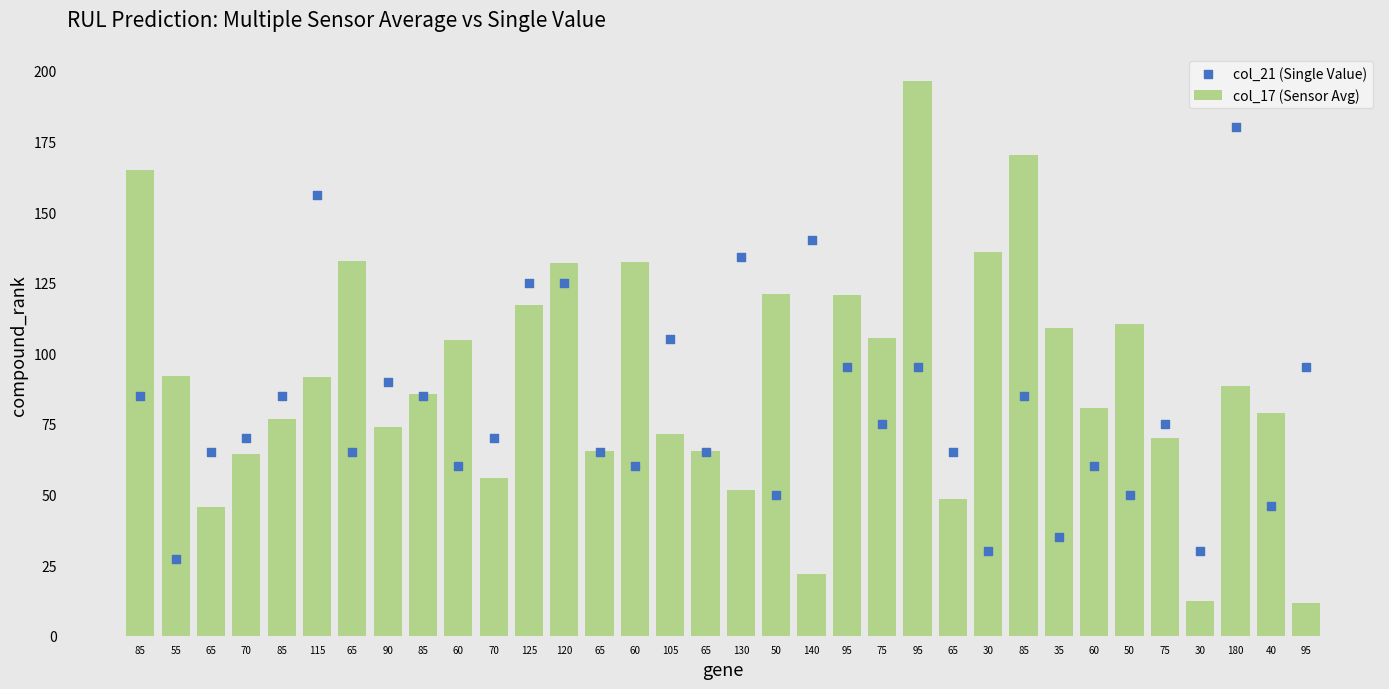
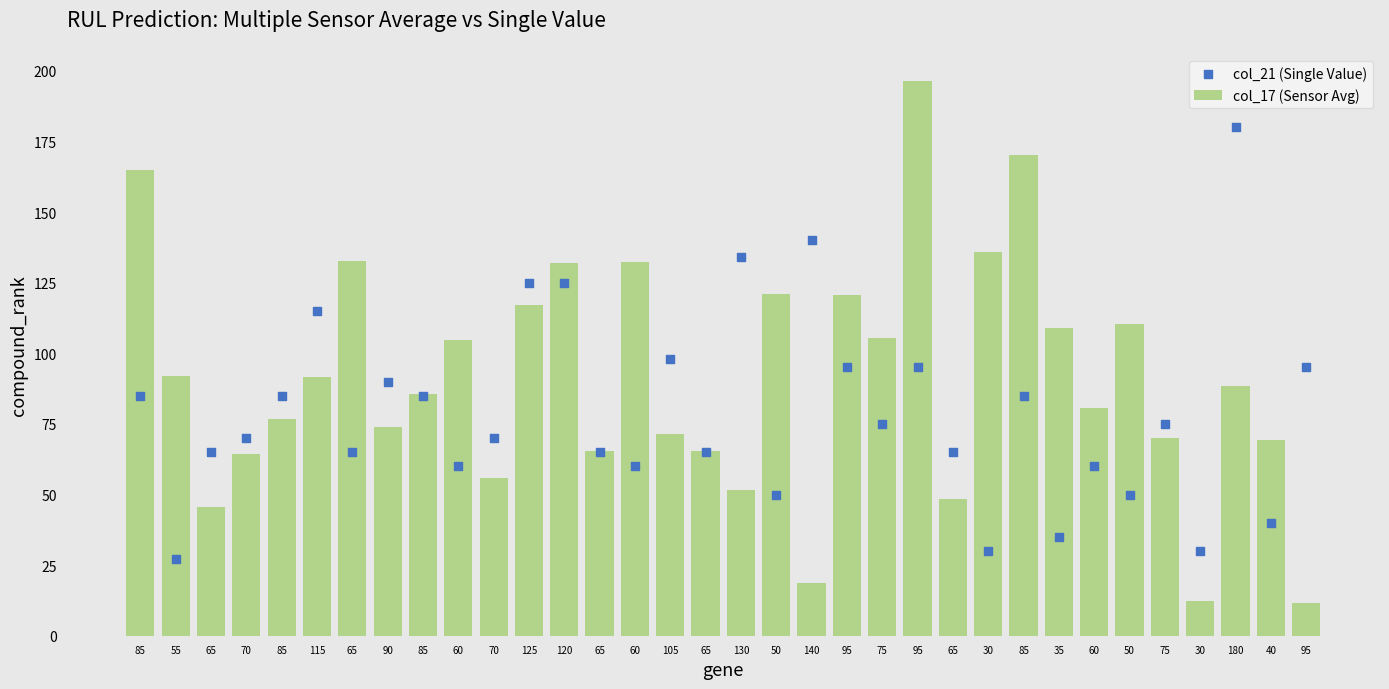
  {
    "col_17 (Sensor Avg)": {
      "55": 92,
      "115": 92,
      "90": 74,
      "125": 117,
      "120": 132,
      "105": 71,
      "130": 52,
-     "140": 22,
+     "140": 19,
      "35": 109,
      "180": 89,
-     "40": 79
+     "40": 69
    },
    "col_21 (Single Value)": {
-     "115": 156,
-     "105": 105,
-     "40": 46
+     "115": 115,
+     "105": 98,
+     "40": 40
    }
  }
